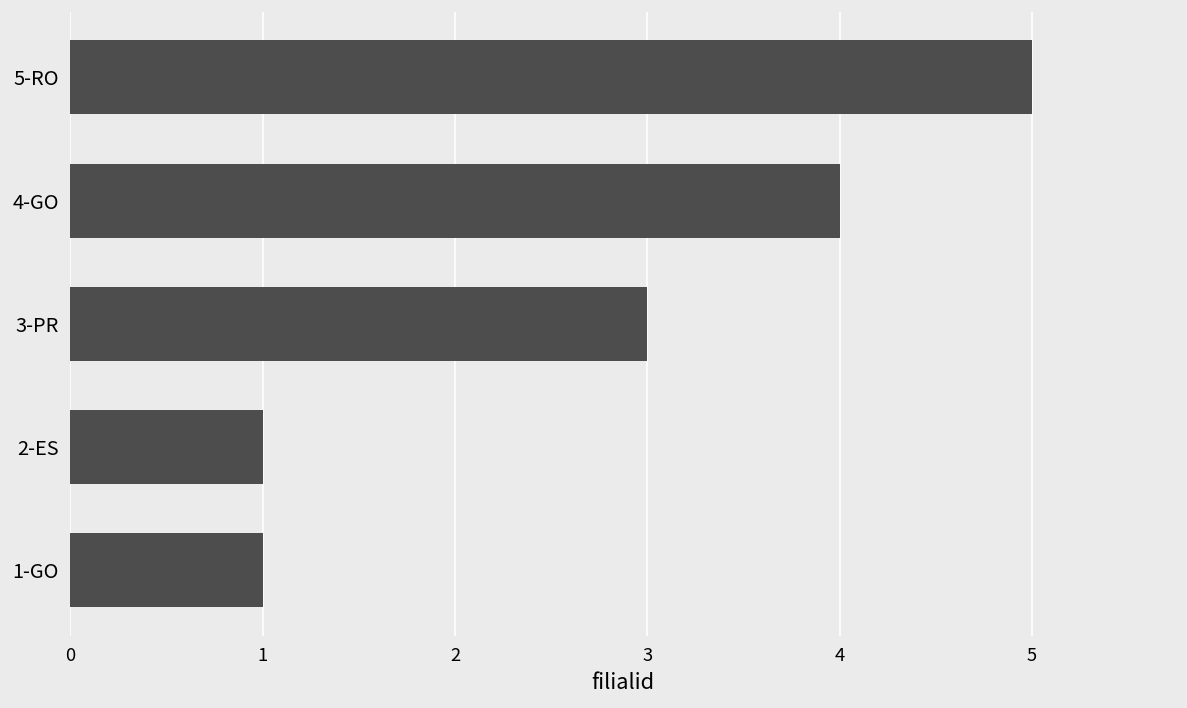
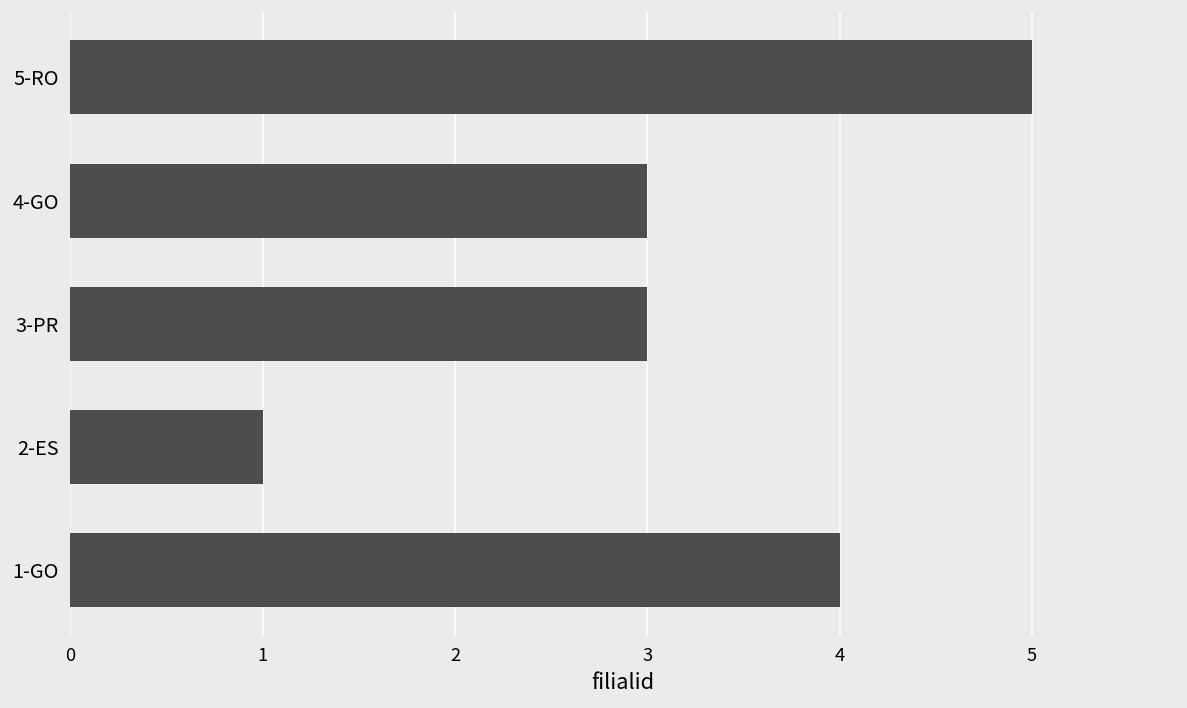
  {
    "5-RO": 5,
-   "4-GO": 4,
+   "4-GO": 3,
    "3-PR": 3,
    "2-ES": 1,
-   "1-GO": 1
+   "1-GO": 4
  }
